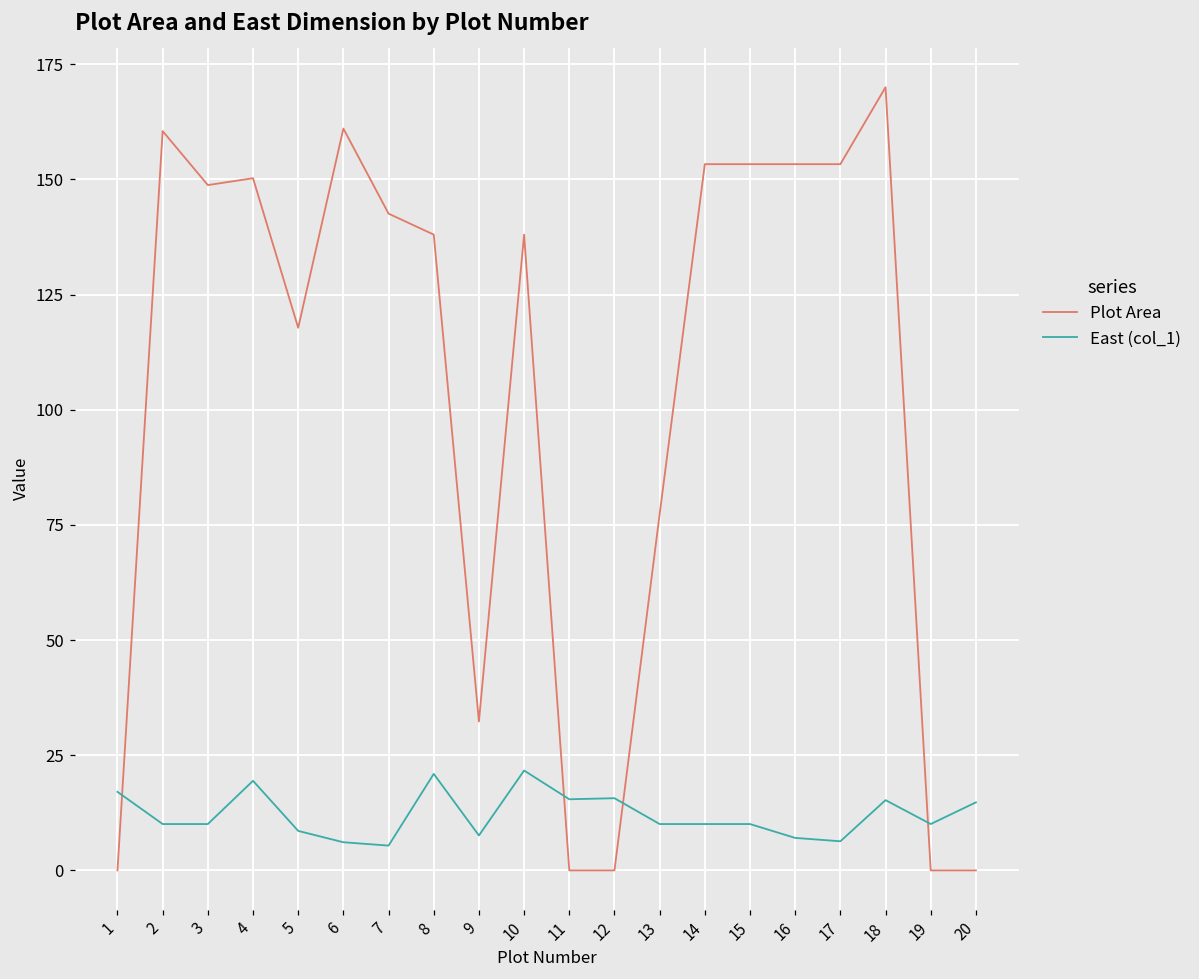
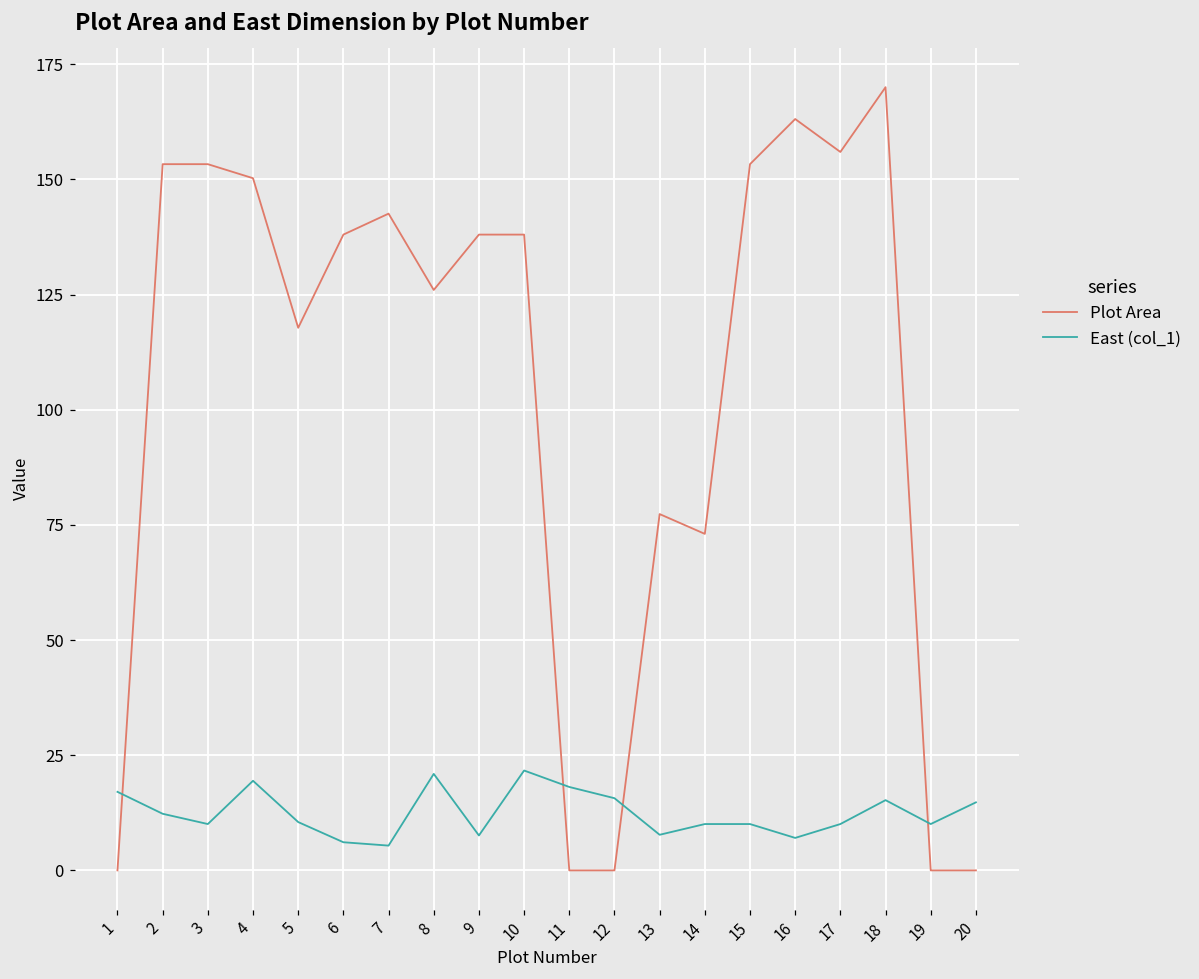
  {
    "Plot Area": {
      "1": 0,
-     "2": 160,
-     "3": 149,
+     "2": 153,
+     "3": 153,
      "4": 150,
      "5": 118,
-     "6": 161,
+     "6": 138,
      "7": 143,
-     "8": 138,
-     "9": 32,
+     "8": 126,
+     "9": 138,
      "10": 138,
      "11": 0,
      "12": 0,
      "13": 77,
-     "14": 153,
+     "14": 73,
      "15": 153,
-     "16": 153,
-     "17": 153,
+     "16": 163,
+     "17": 156,
      "18": 170,
      "19": 0,
      "20": 0
    },
    "East (col_1)": {
      "1": 17,
-     "2": 10,
+     "2": 12,
      "3": 10,
      "4": 19,
-     "5": 9,
+     "5": 10,
      "6": 6,
      "7": 5,
      "8": 21,
      "9": 8,
      "10": 22,
-     "11": 15,
+     "11": 18,
      "12": 16,
-     "13": 10,
+     "13": 8,
      "14": 10,
      "15": 10,
      "16": 7,
-     "17": 6,
+     "17": 10,
      "18": 15,
      "19": 10,
      "20": 15
    }
  }
